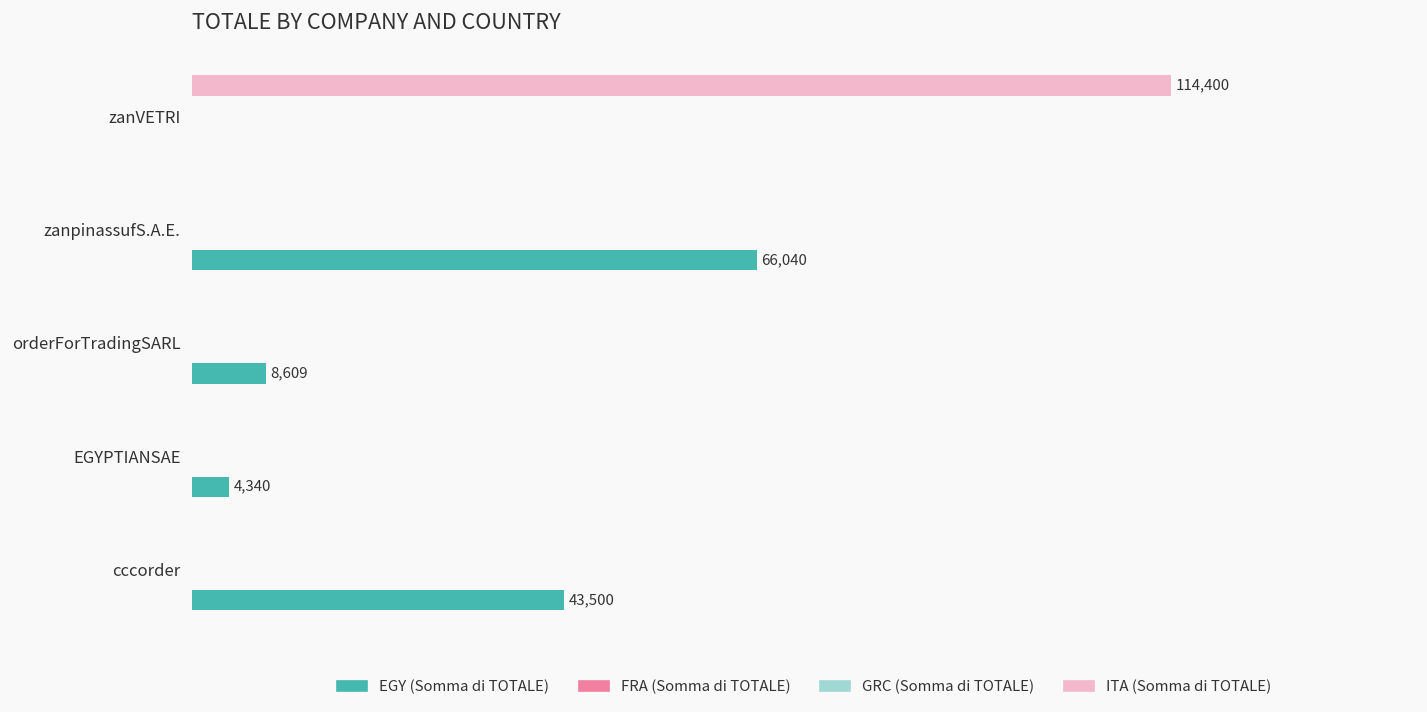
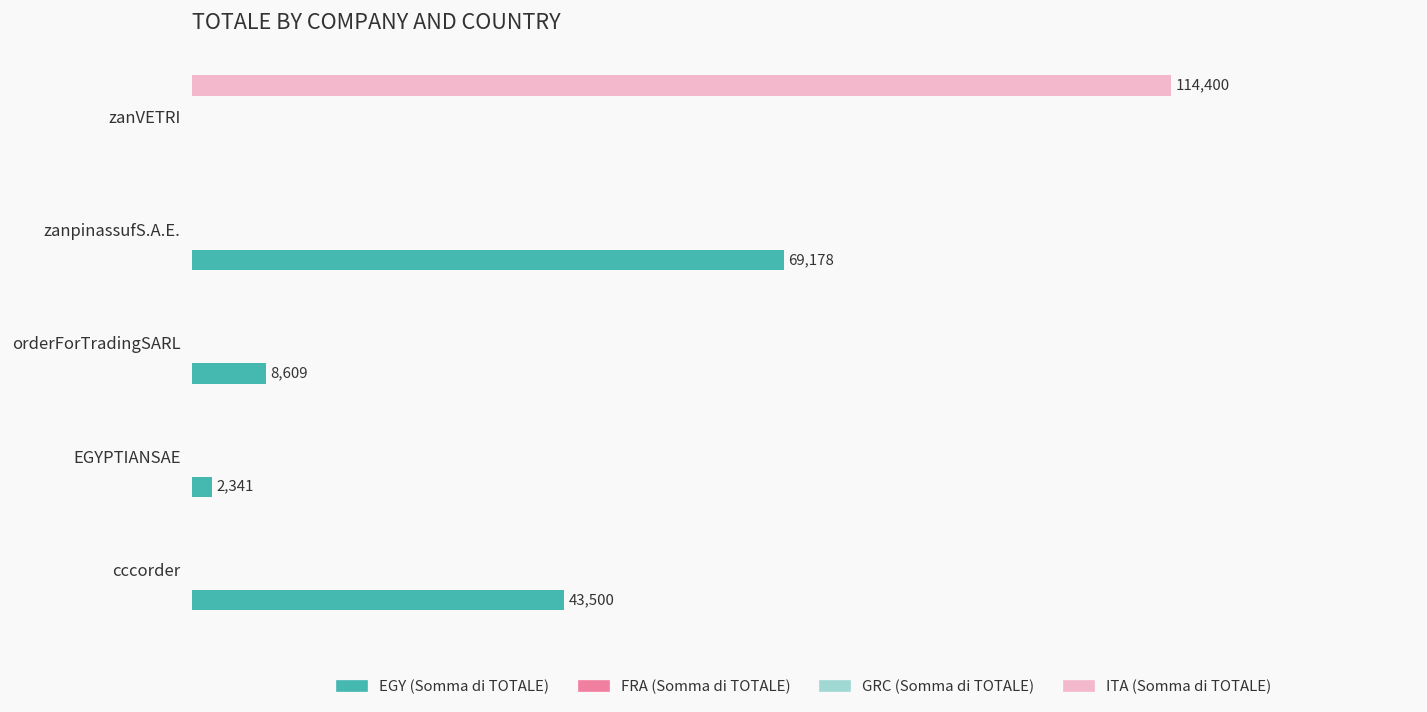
  {
    "EGY (Somma di TOTALE)": {
-     "zanpinassufS.A.E.": "66,040",
+     "zanpinassufS.A.E.": "69,178",
      "orderForTradingSARL": "8,609",
-     "EGYPTIANSAE": "4,340",
+     "EGYPTIANSAE": "2,341",
      "cccorder": "43,500"
    },
    "ITA (Somma di TOTALE)": {
      "zanVETRI": "114,400"
    }
  }
